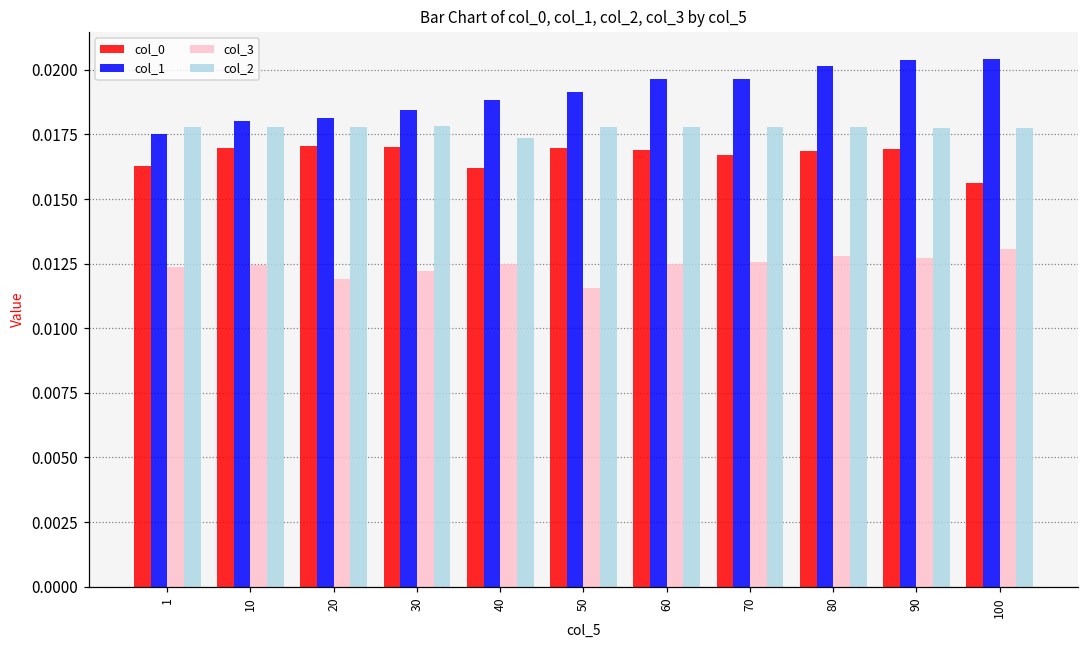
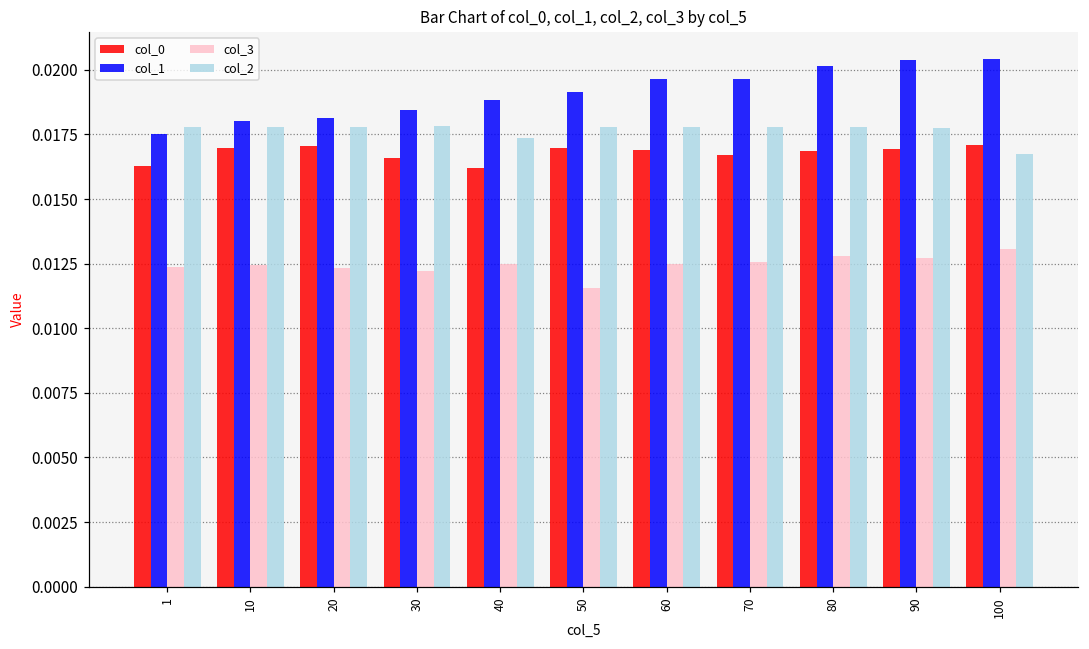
  {
    "col_0": {
      "1": 0.0163,
      "10": 0.0170,
      "20": 0.0170,
-     "30": 0.0170,
+     "30": 0.0166,
      "40": 0.0162,
      "50": 0.0170,
      "60": 0.0169,
      "70": 0.0167,
      "80": 0.0169,
      "90": 0.0169,
-     "100": 0.0156
+     "100": 0.0171
    },
    "col_1": {
      "1": 0.0175,
      "10": 0.0180,
      "20": 0.0181,
      "30": 0.0184,
      "40": 0.0188,
      "50": 0.0191,
      "60": 0.0196,
      "70": 0.0197,
      "80": 0.0202,
      "90": 0.0204,
      "100": 0.0204
    },
    "col_3": {
      "1": 0.0124,
      "10": 0.0125,
-     "20": 0.0119,
+     "20": 0.0123,
      "30": 0.0122,
      "40": 0.0125,
      "50": 0.0116,
      "60": 0.0125,
      "70": 0.0126,
      "80": 0.0128,
      "90": 0.0127,
      "100": 0.0131
    },
    "col_2": {
      "1": 0.0178,
      "10": 0.0178,
      "20": 0.0178,
      "30": 0.0178,
      "40": 0.0174,
      "50": 0.0178,
      "60": 0.0178,
      "70": 0.0178,
      "80": 0.0178,
      "90": 0.0178,
-     "100": 0.0177
+     "100": 0.0168
    }
  }
